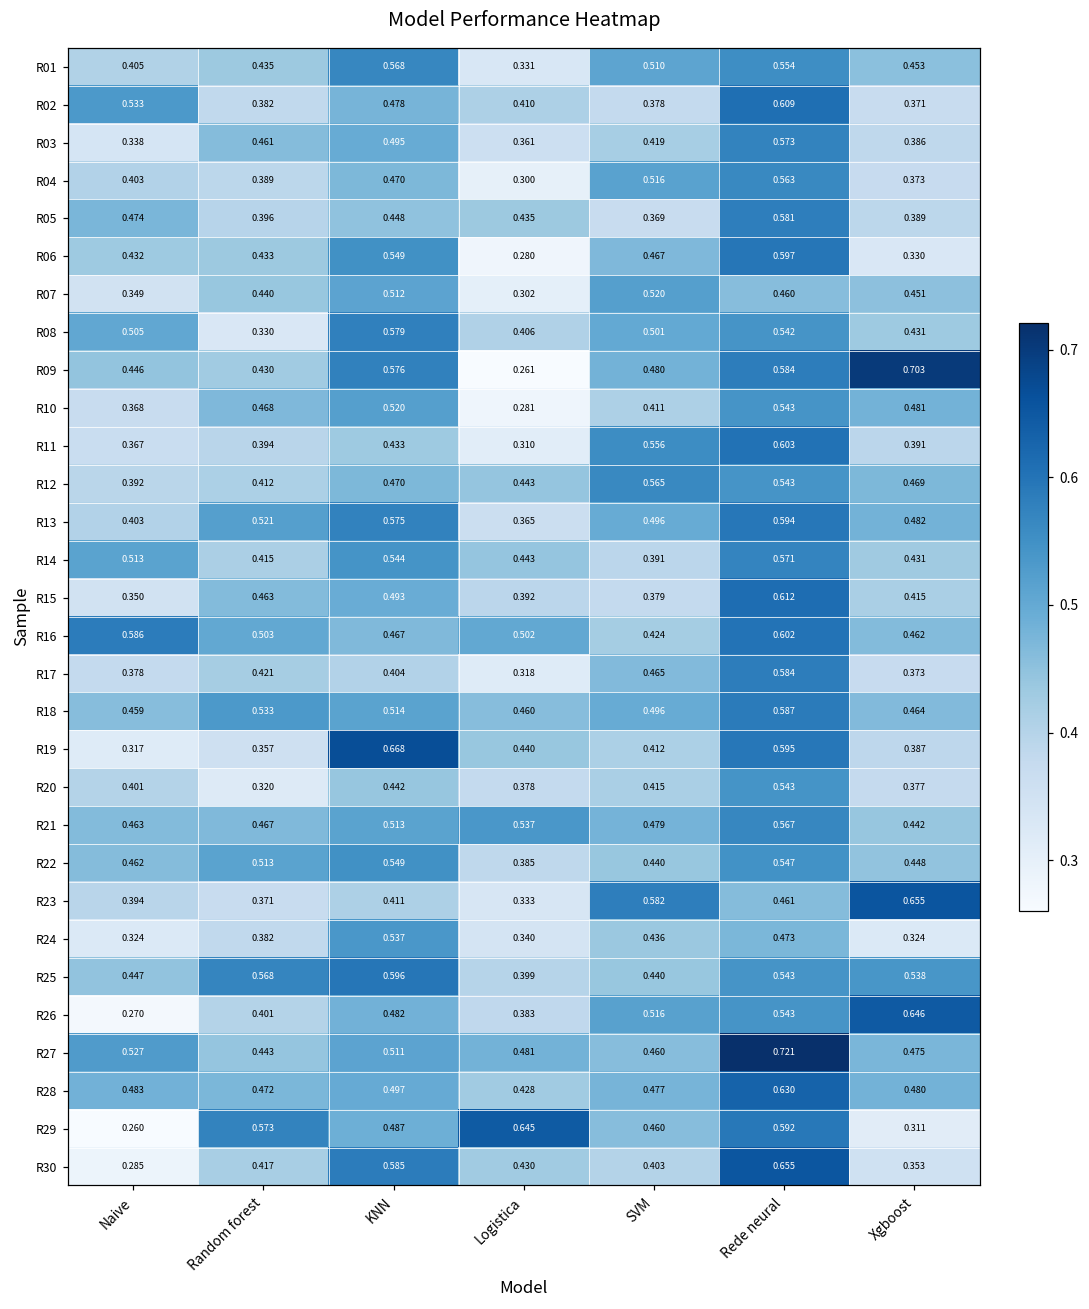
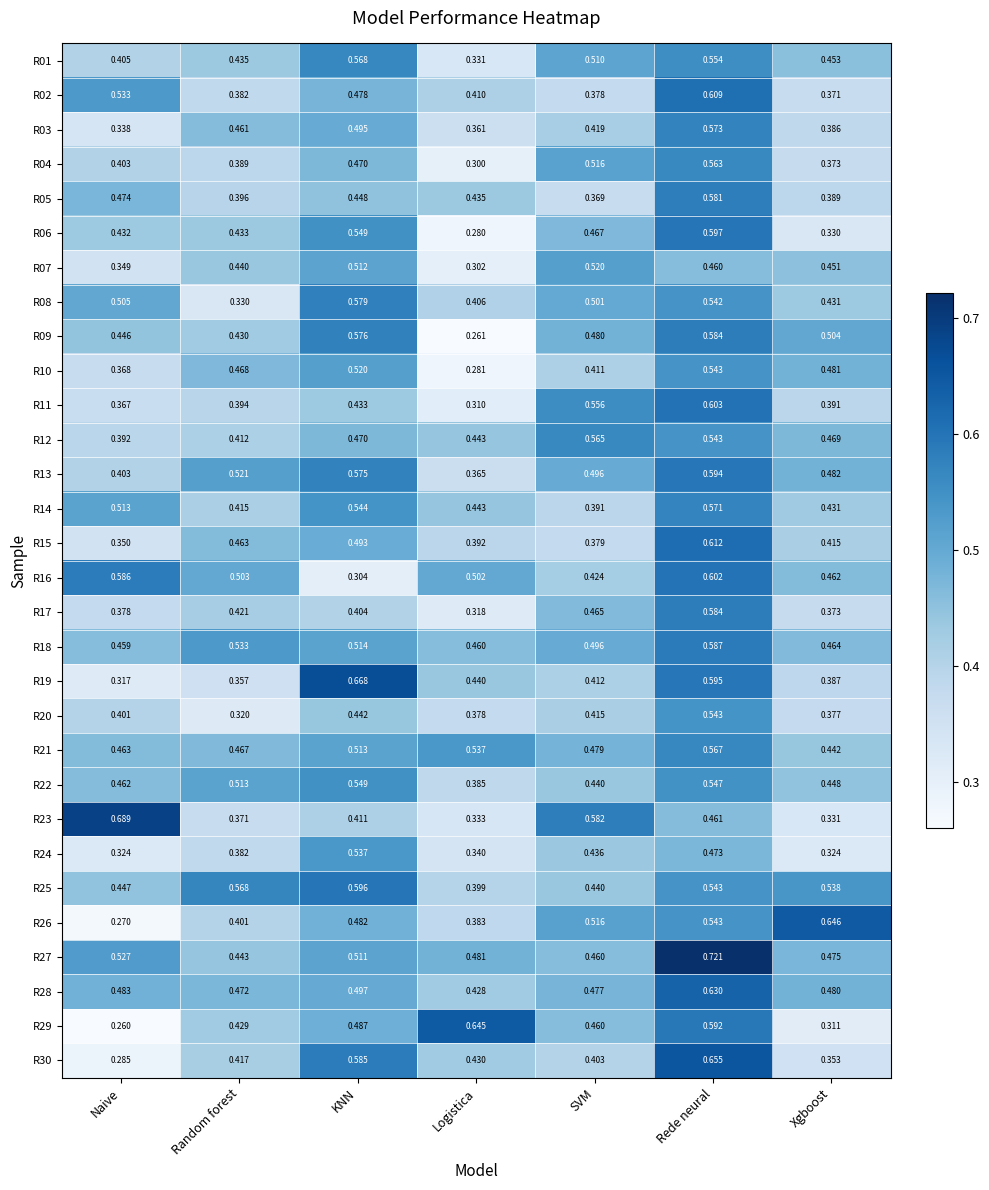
  {
    "R09": {
      "Naive": 0.446,
      "Random forest": 0.430,
      "KNN": 0.576,
      "Logistica": 0.261,
      "SVM": 0.480,
      "Rede neural": 0.584,
-     "Xgboost": 0.703
+     "Xgboost": 0.504
    },
    "R16": {
      "Naive": 0.586,
      "Random forest": 0.503,
-     "KNN": 0.467,
+     "KNN": 0.304,
      "Logistica": 0.502,
      "SVM": 0.424,
      "Rede neural": 0.602,
      "Xgboost": 0.462
    },
    "R23": {
-     "Naive": 0.394,
+     "Naive": 0.689,
      "Random forest": 0.371,
      "KNN": 0.411,
      "Logistica": 0.333,
      "SVM": 0.582,
      "Rede neural": 0.461,
-     "Xgboost": 0.655
+     "Xgboost": 0.331
    },
    "R29": {
      "Naive": 0.260,
-     "Random forest": 0.573,
+     "Random forest": 0.429,
      "KNN": 0.487,
      "Logistica": 0.645,
      "SVM": 0.460,
      "Rede neural": 0.592,
      "Xgboost": 0.311
    }
  }
